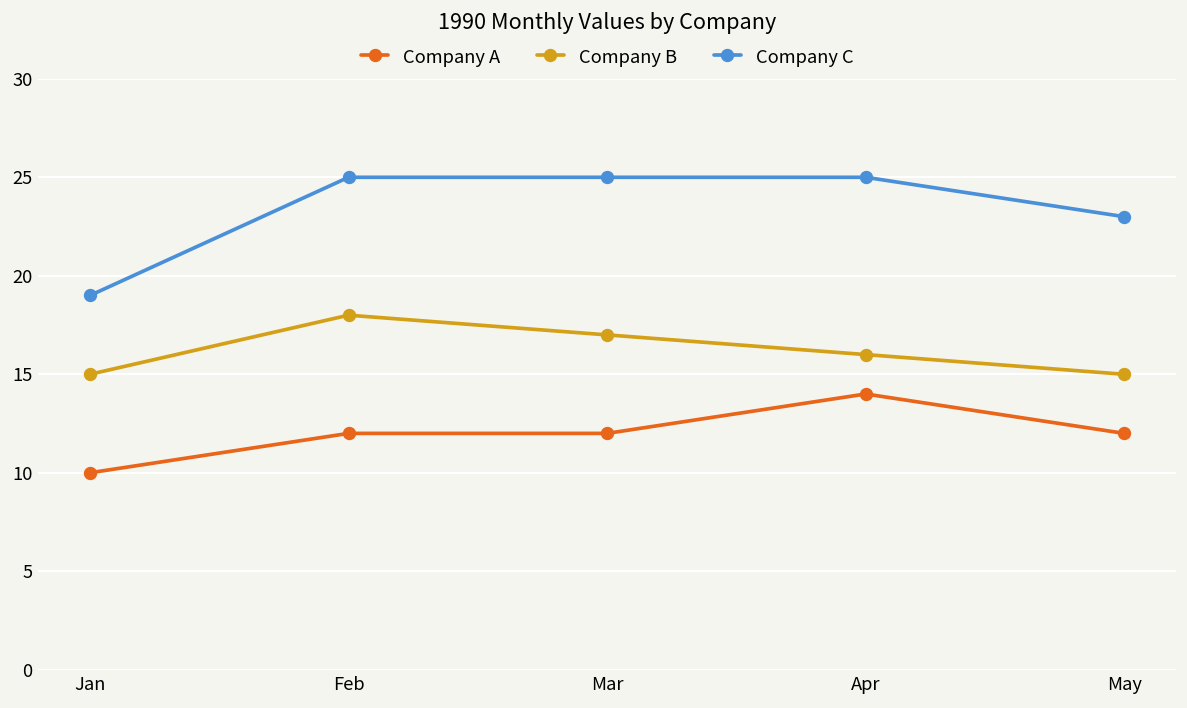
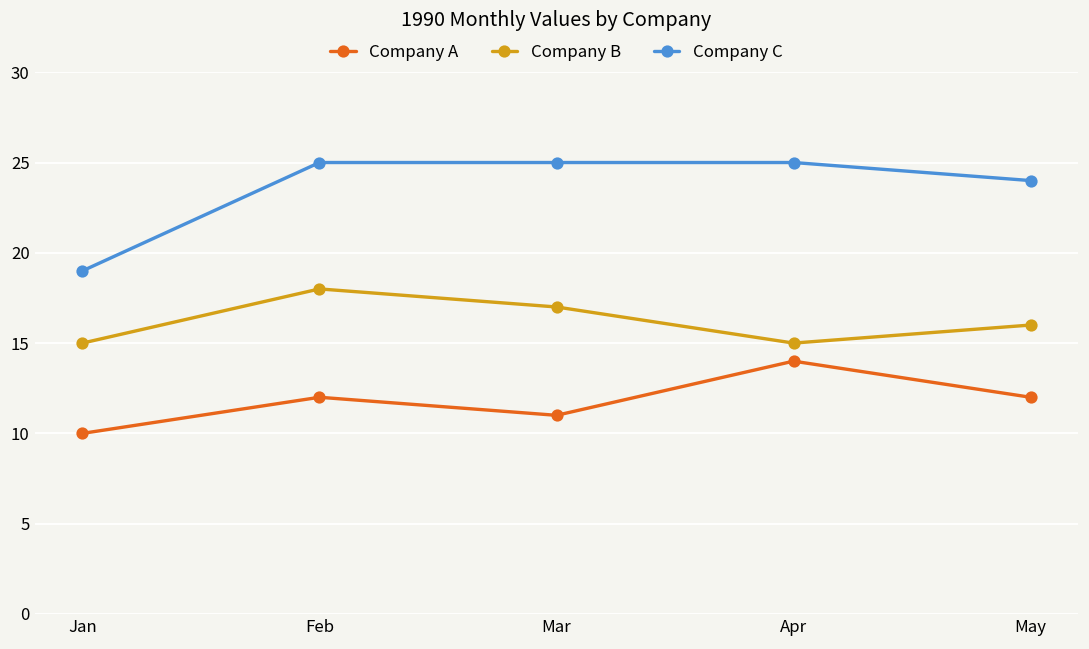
  {
    "Company A": {
      "Jan": 10,
      "Feb": 12,
-     "Mar": 12,
+     "Mar": 11,
      "Apr": 14,
      "May": 12
    },
    "Company B": {
      "Jan": 15,
      "Feb": 18,
      "Mar": 17,
-     "Apr": 16,
-     "May": 15
+     "Apr": 15,
+     "May": 16
    },
    "Company C": {
      "Jan": 19,
      "Feb": 25,
      "Mar": 25,
      "Apr": 25,
-     "May": 23
+     "May": 24
    }
  }
